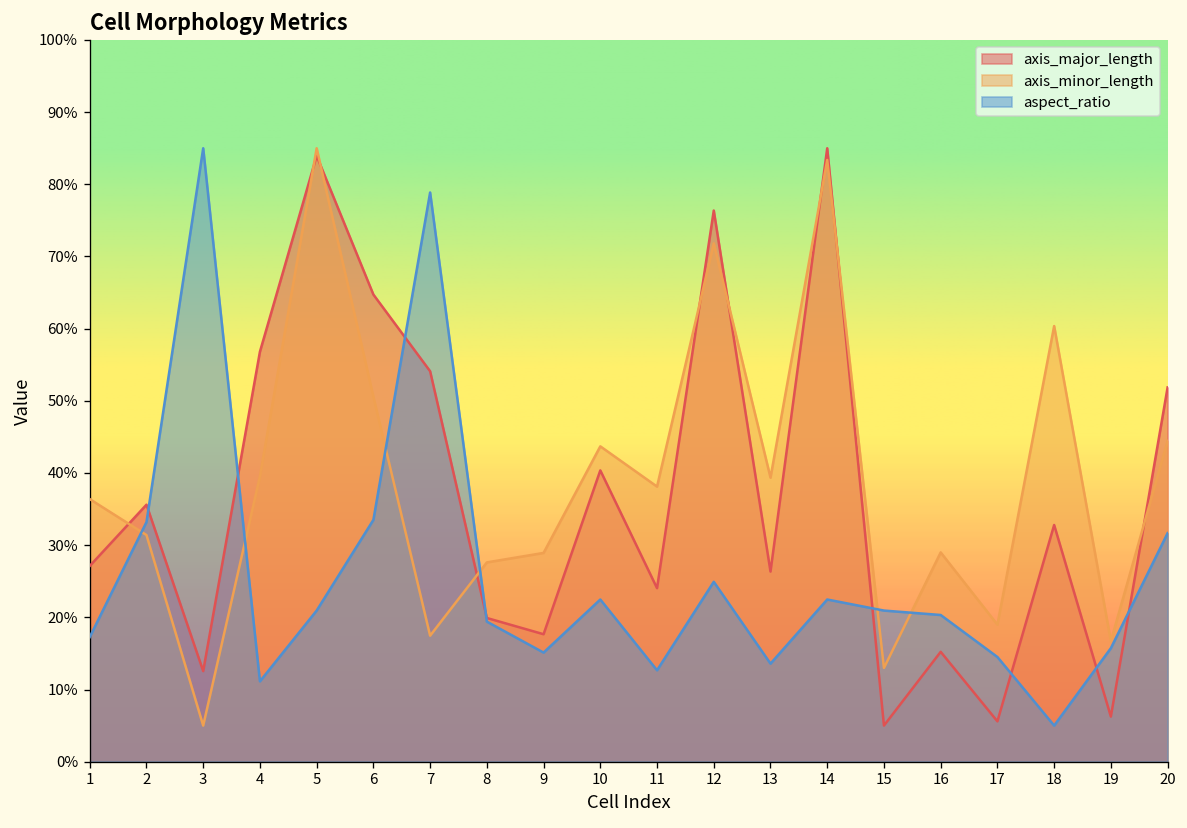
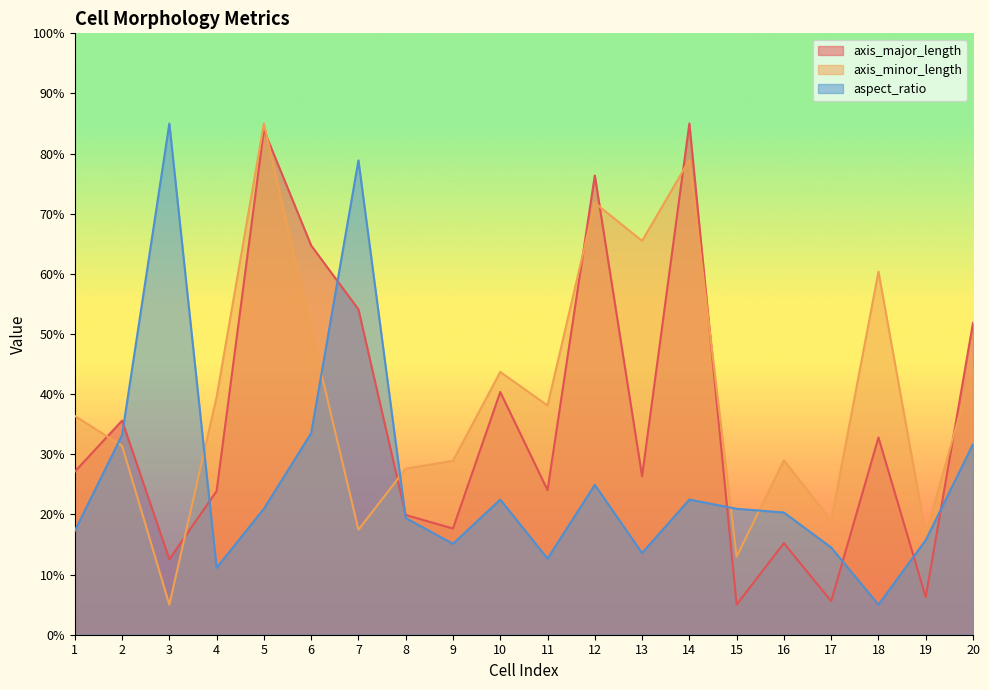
  {
    "axis_major_length": {
      "1": "27%",
      "2": "36%",
      "3": "13%",
-     "4": "57%",
+     "4": "24%",
      "5": "84%",
      "6": "65%",
      "7": "54%",
      "8": "20%",
      "9": "18%",
      "10": "40%",
      "11": "24%",
      "12": "76%",
      "13": "26%",
      "14": "85%",
      "15": "5%",
      "16": "15%",
      "17": "6%",
      "18": "33%",
      "19": "6%",
      "20": "52%"
    },
    "axis_minor_length": {
      "1": "36%",
      "2": "31%",
      "3": "5%",
      "4": "40%",
      "5": "85%",
      "6": "51%",
      "7": "17%",
      "8": "28%",
      "9": "29%",
      "10": "44%",
      "11": "38%",
      "12": "72%",
-     "13": "39%",
-     "14": "83%",
+     "13": "65%",
+     "14": "79%",
      "15": "13%",
      "16": "29%",
      "17": "19%",
      "18": "60%",
      "19": "17%",
      "20": "44%"
    },
    "aspect_ratio": {
      "1": "17%",
      "2": "33%",
      "3": "85%",
      "4": "11%",
      "5": "21%",
      "6": "34%",
      "7": "79%",
      "8": "19%",
      "9": "15%",
      "10": "22%",
      "11": "13%",
      "12": "25%",
      "13": "14%",
      "14": "22%",
      "15": "21%",
      "16": "20%",
      "17": "15%",
      "18": "5%",
      "19": "16%",
      "20": "32%"
    }
  }
